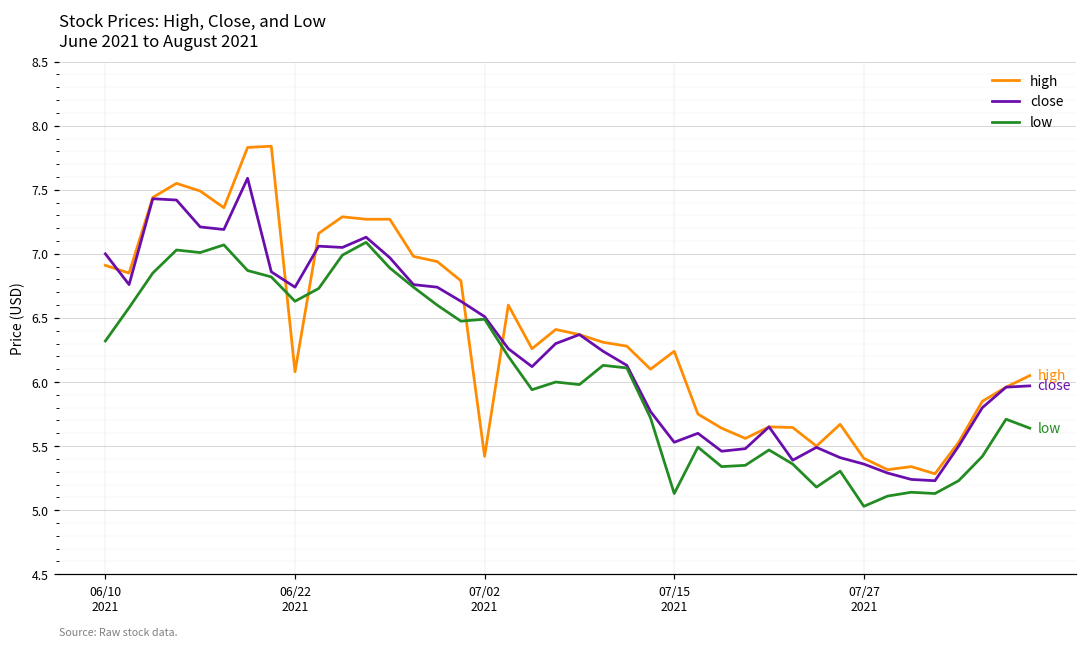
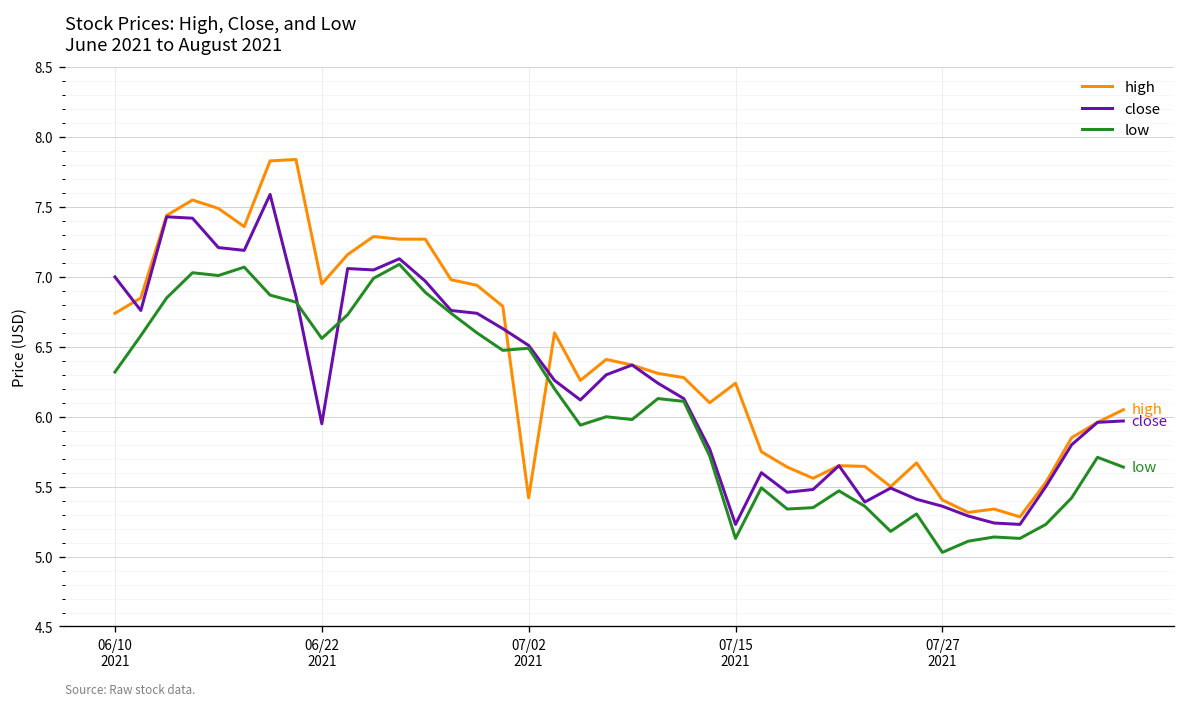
  {
    "high": {
-     "06/10 2021": 6.91,
-     "06/22 2021": 6.08,
+     "06/10 2021": 6.74,
+     "06/22 2021": 6.95,
      "07/02 2021": 5.42,
      "07/15 2021": 6.24,
      "07/27 2021": 5.41
    },
    "close": {
      "06/10 2021": 7.00,
-     "06/22 2021": 6.74,
-     "07/15 2021": 5.53,
+     "06/22 2021": 5.95,
+     "07/15 2021": 5.23,
      "07/27 2021": 5.36
    },
    "low": {
      "06/10 2021": 6.32,
-     "06/22 2021": 6.63,
+     "06/22 2021": 6.56,
      "07/15 2021": 5.13,
      "07/27 2021": 5.03
    }
  }
